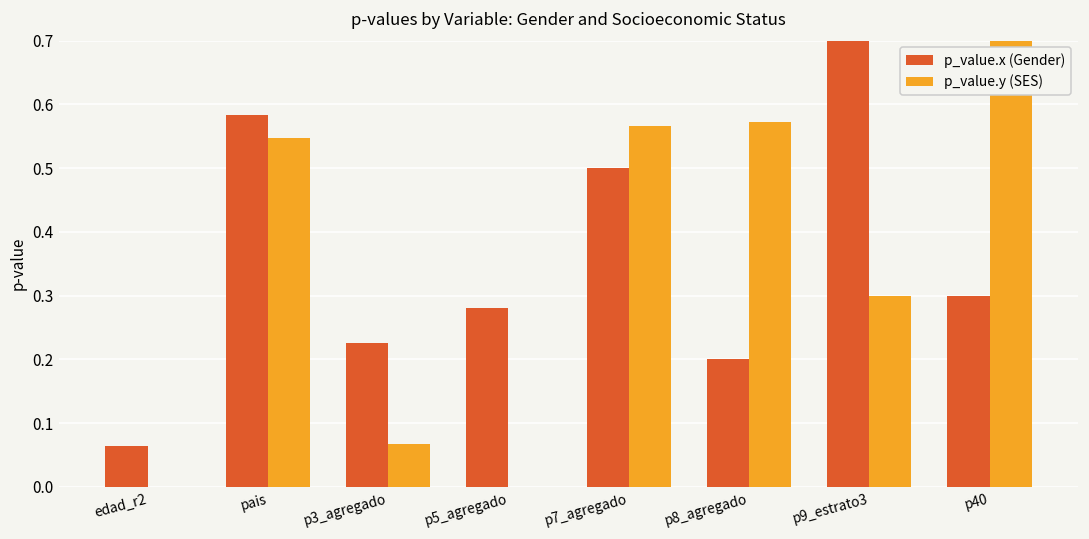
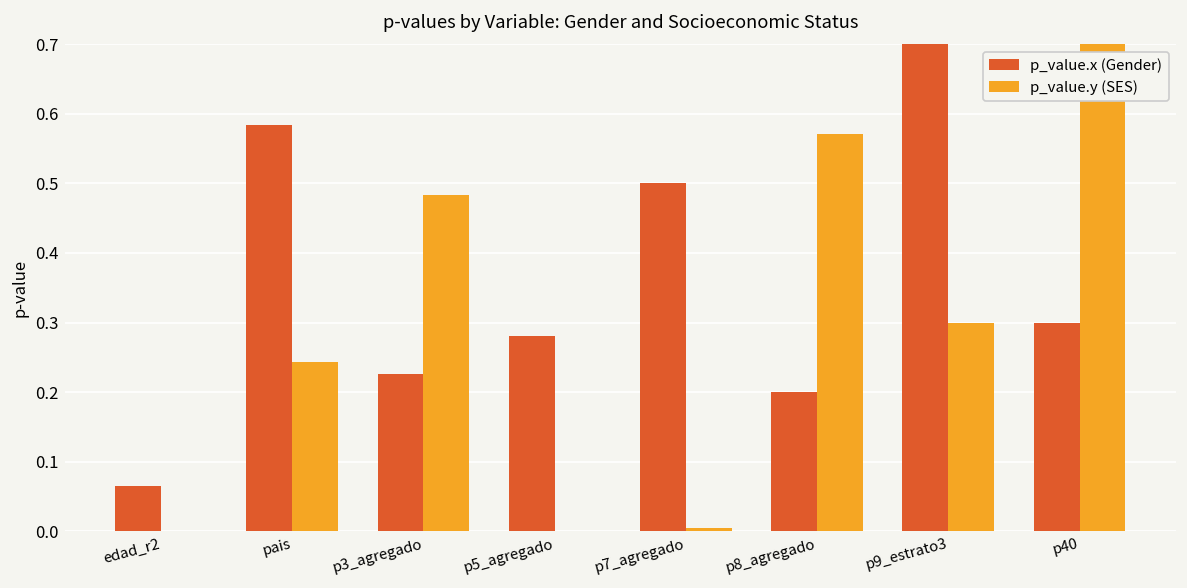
  {
    "p_value.x (Gender)": {
      "edad_r2": 0.06,
      "pais": 0.58,
      "p3_agregado": 0.23,
      "p5_agregado": 0.28,
      "p7_agregado": 0.50,
      "p8_agregado": 0.20,
      "p40": 0.30
    },
    "p_value.y (SES)": {
-     "pais": 0.55,
-     "p3_agregado": 0.07,
+     "pais": 0.24,
+     "p3_agregado": 0.48,
      "p5_agregado": 0.00,
-     "p7_agregado": 0.57,
+     "p7_agregado": 0.00,
      "p8_agregado": 0.57,
      "p9_estrato3": 0.30
    }
  }
